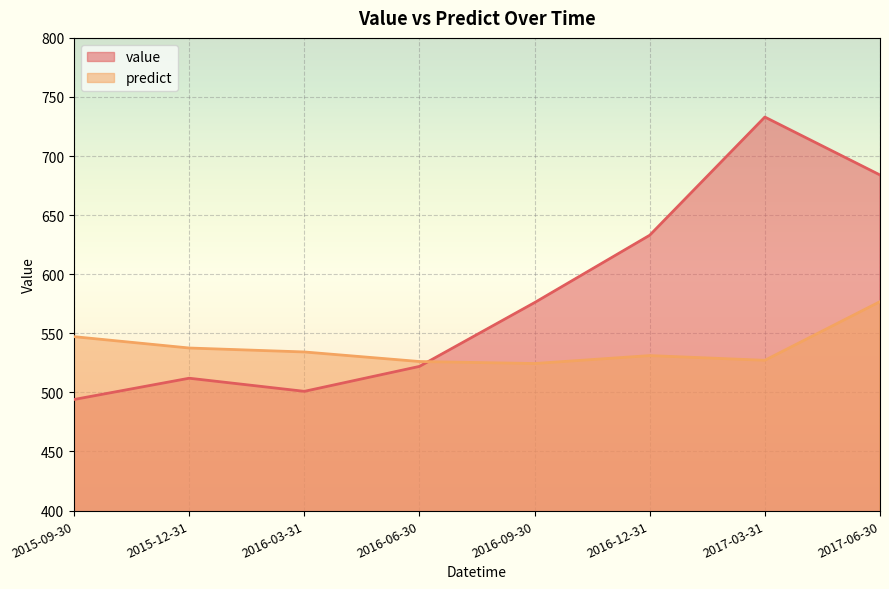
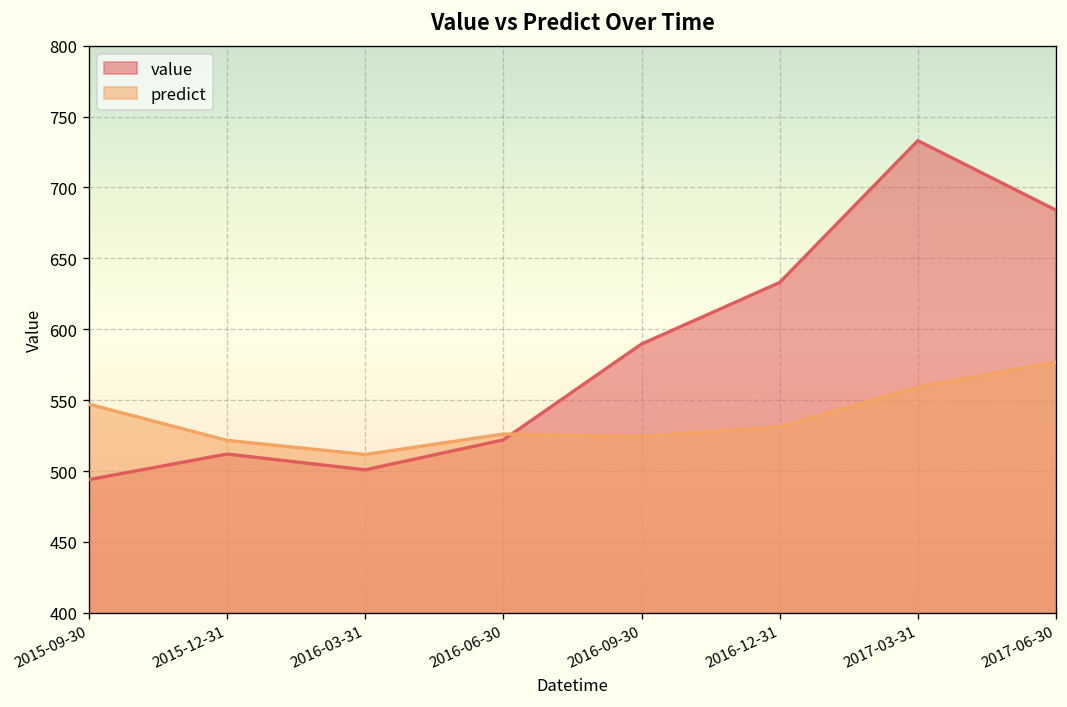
  {
    "value": {
      "2015-09-30": 494,
      "2015-12-31": 512,
      "2016-03-31": 501,
      "2016-06-30": 522,
-     "2016-09-30": 576,
+     "2016-09-30": 590,
      "2016-12-31": 633,
      "2017-03-31": 733,
      "2017-06-30": 684
    },
    "predict": {
      "2015-09-30": 547,
-     "2015-12-31": 538,
-     "2016-03-31": 534,
+     "2015-12-31": 522,
+     "2016-03-31": 512,
      "2016-06-30": 526,
      "2016-09-30": 524,
      "2016-12-31": 531,
-     "2017-03-31": 527,
+     "2017-03-31": 559,
      "2017-06-30": 577
    }
  }
